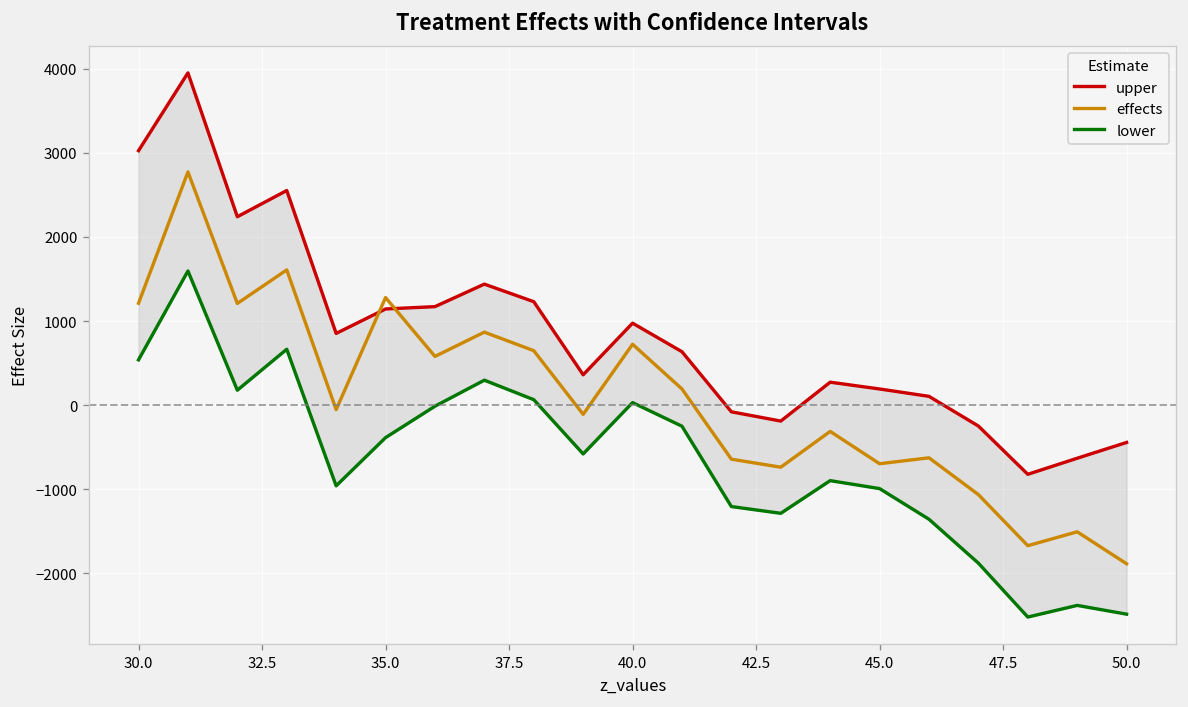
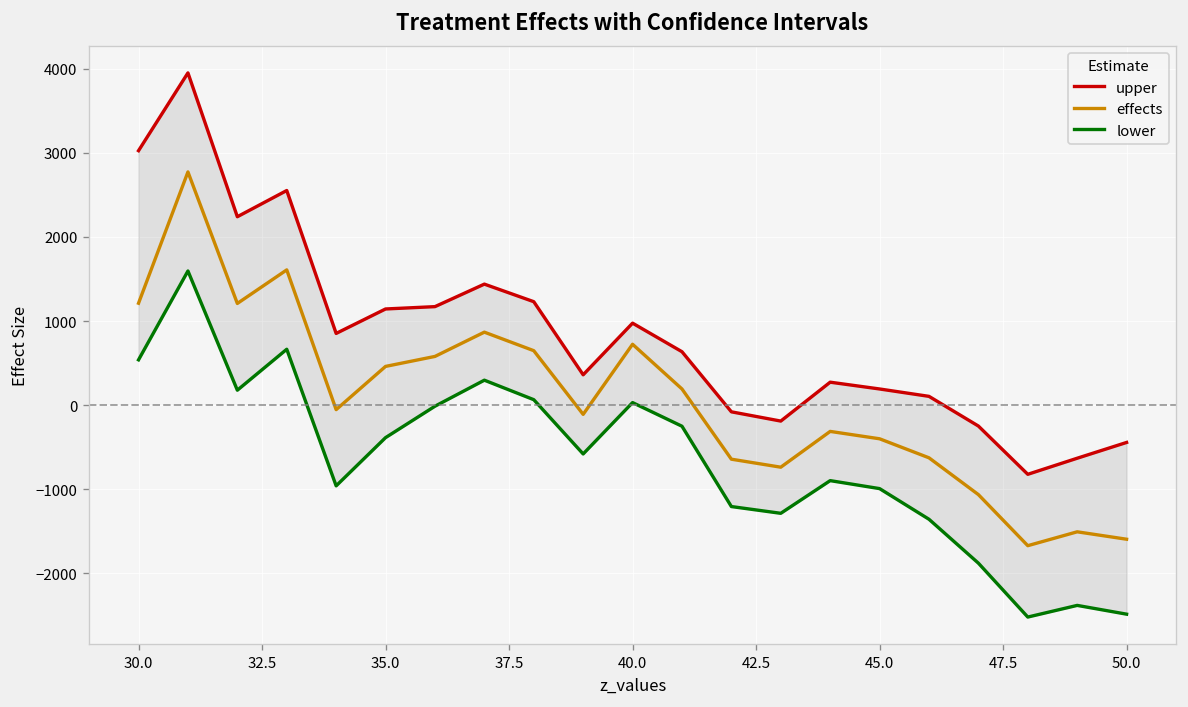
  {
    "upper": {
      "30.0": 3000,
      "35.0": 1100,
      "40.0": 1000,
      "45.0": 200,
      "50.0": -400
    },
    "effects": {
      "30.0": 1200,
-     "35.0": 1300,
+     "35.0": 500,
      "40.0": 700,
-     "45.0": -700,
-     "50.0": -1900
+     "45.0": -400,
+     "50.0": -1600
    },
    "lower": {
      "30.0": 500,
      "35.0": -400,
      "40.0": 0,
      "45.0": -1000,
      "50.0": -2500
    }
  }
